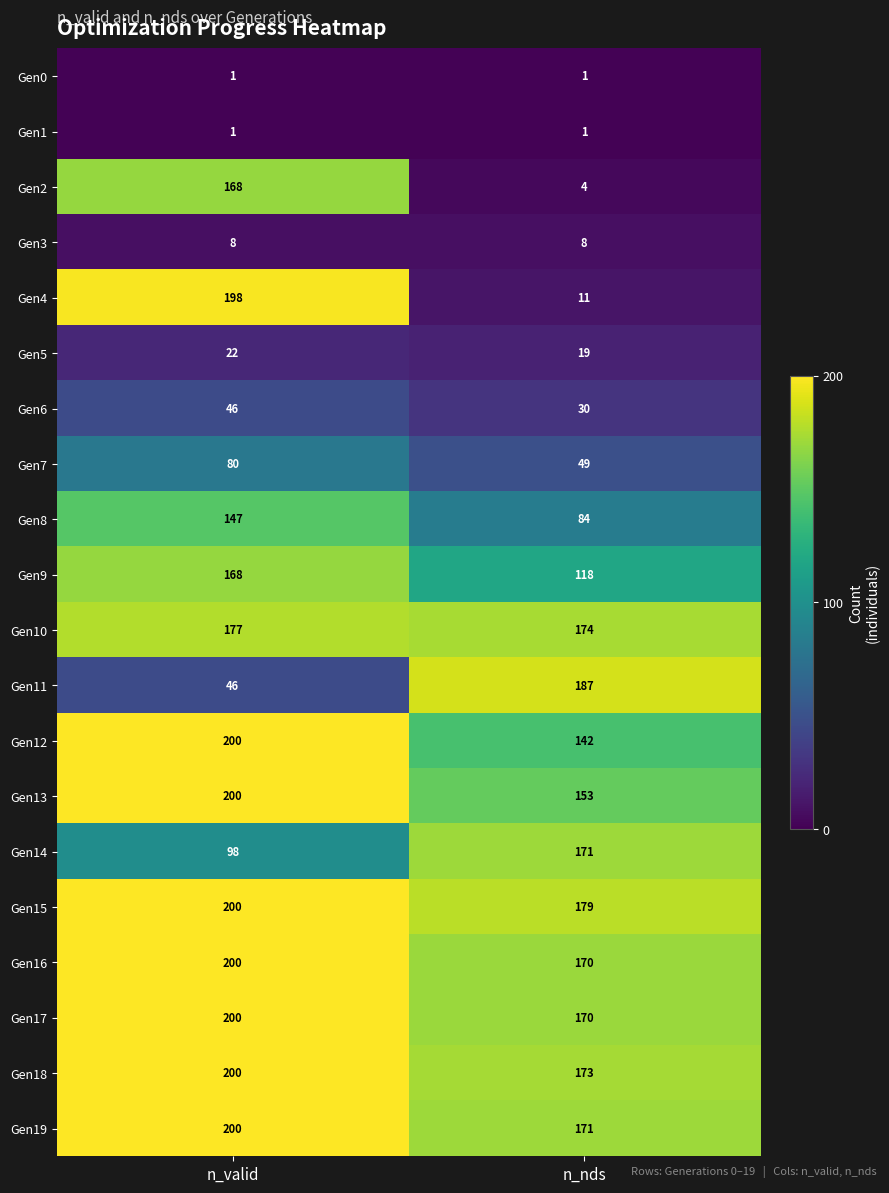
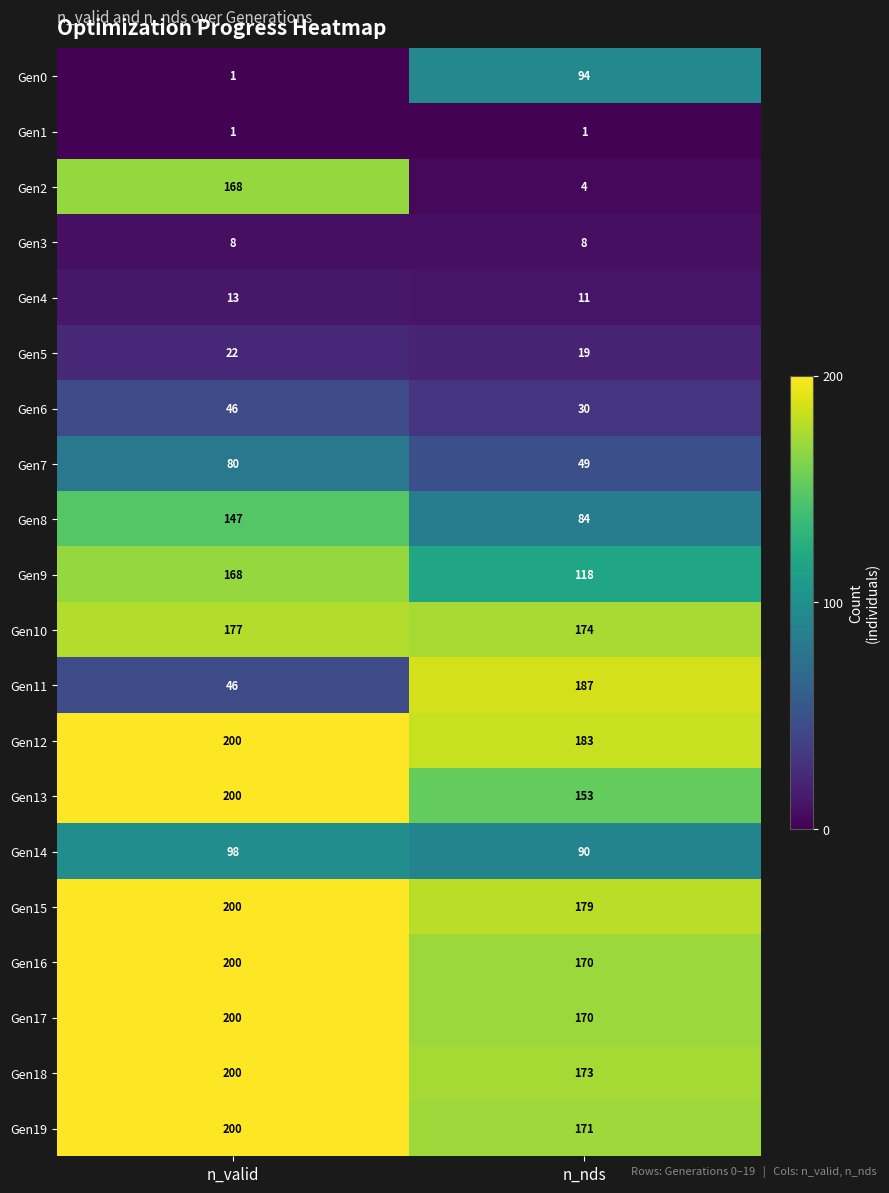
  {
    "Gen0": {
      "n_valid": 1,
-     "n_nds": 1
+     "n_nds": 94
    },
    "Gen1": {
      "n_valid": 1,
      "n_nds": 1
    },
    "Gen2": {
      "n_valid": 168,
      "n_nds": 4
    },
    "Gen3": {
      "n_valid": 8,
      "n_nds": 8
    },
    "Gen4": {
-     "n_valid": 198,
+     "n_valid": 13,
      "n_nds": 11
    },
    "Gen5": {
      "n_valid": 22,
      "n_nds": 19
    },
    "Gen6": {
      "n_valid": 46,
      "n_nds": 30
    },
    "Gen7": {
      "n_valid": 80,
      "n_nds": 49
    },
    "Gen8": {
      "n_valid": 147,
      "n_nds": 84
    },
    "Gen9": {
      "n_valid": 168,
      "n_nds": 118
    },
    "Gen10": {
      "n_valid": 177,
      "n_nds": 174
    },
    "Gen11": {
      "n_valid": 46,
      "n_nds": 187
    },
    "Gen12": {
      "n_valid": 200,
-     "n_nds": 142
+     "n_nds": 183
    },
    "Gen13": {
      "n_valid": 200,
      "n_nds": 153
    },
    "Gen14": {
      "n_valid": 98,
-     "n_nds": 171
+     "n_nds": 90
    },
    "Gen15": {
      "n_valid": 200,
      "n_nds": 179
    },
    "Gen16": {
      "n_valid": 200,
      "n_nds": 170
    },
    "Gen17": {
      "n_valid": 200,
      "n_nds": 170
    },
    "Gen18": {
      "n_valid": 200,
      "n_nds": 173
    },
    "Gen19": {
      "n_valid": 200,
      "n_nds": 171
    }
  }
